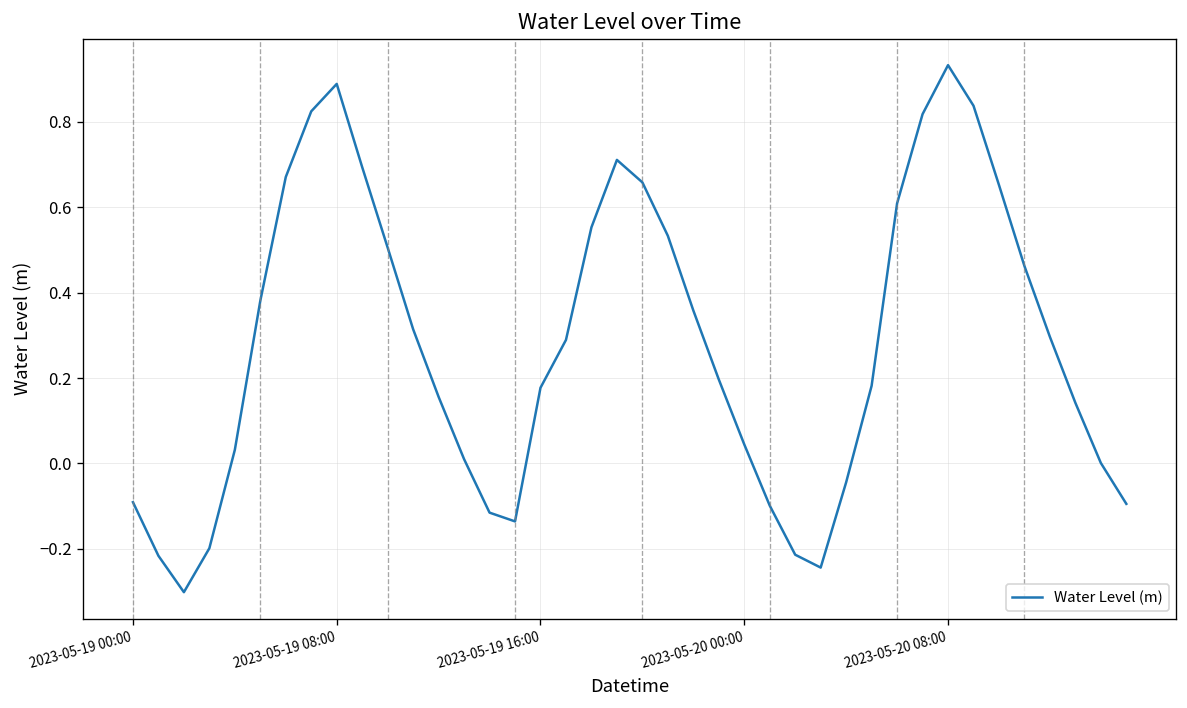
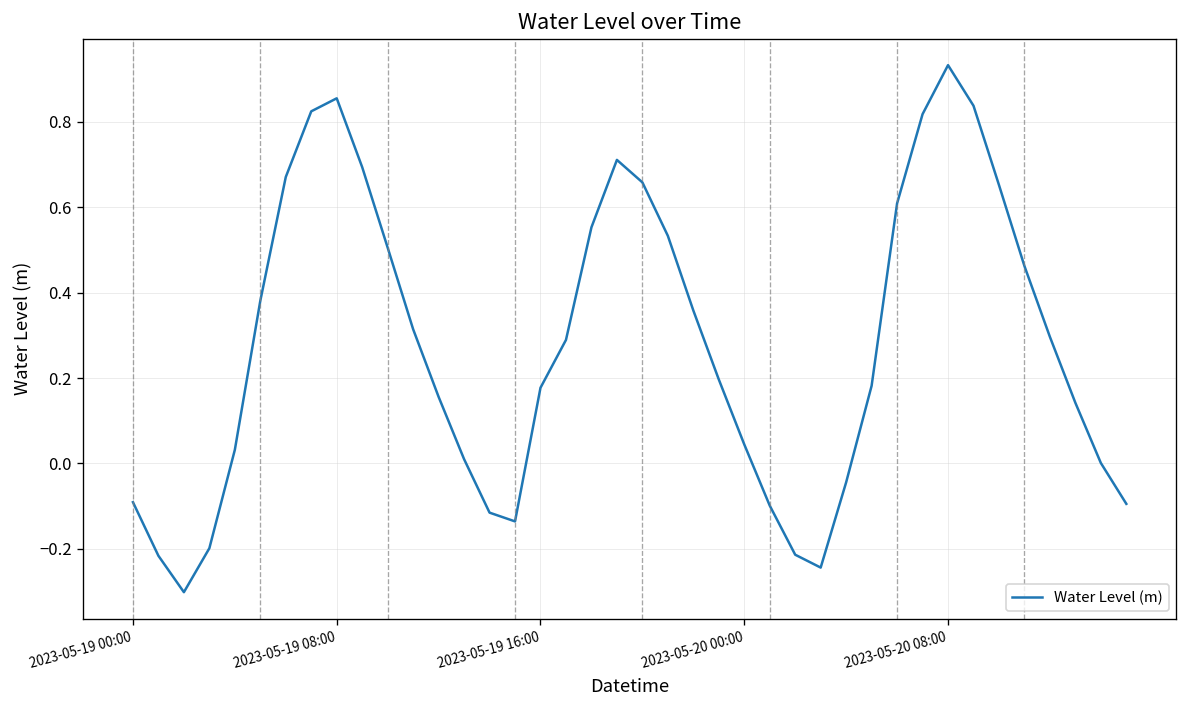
  {
    "2023-05-19 00:00": -0.09,
-   "2023-05-19 08:00": 0.89,
+   "2023-05-19 08:00": 0.85,
    "2023-05-19 16:00": 0.18,
    "2023-05-20 00:00": 0.04,
    "2023-05-20 08:00": 0.93
  }
